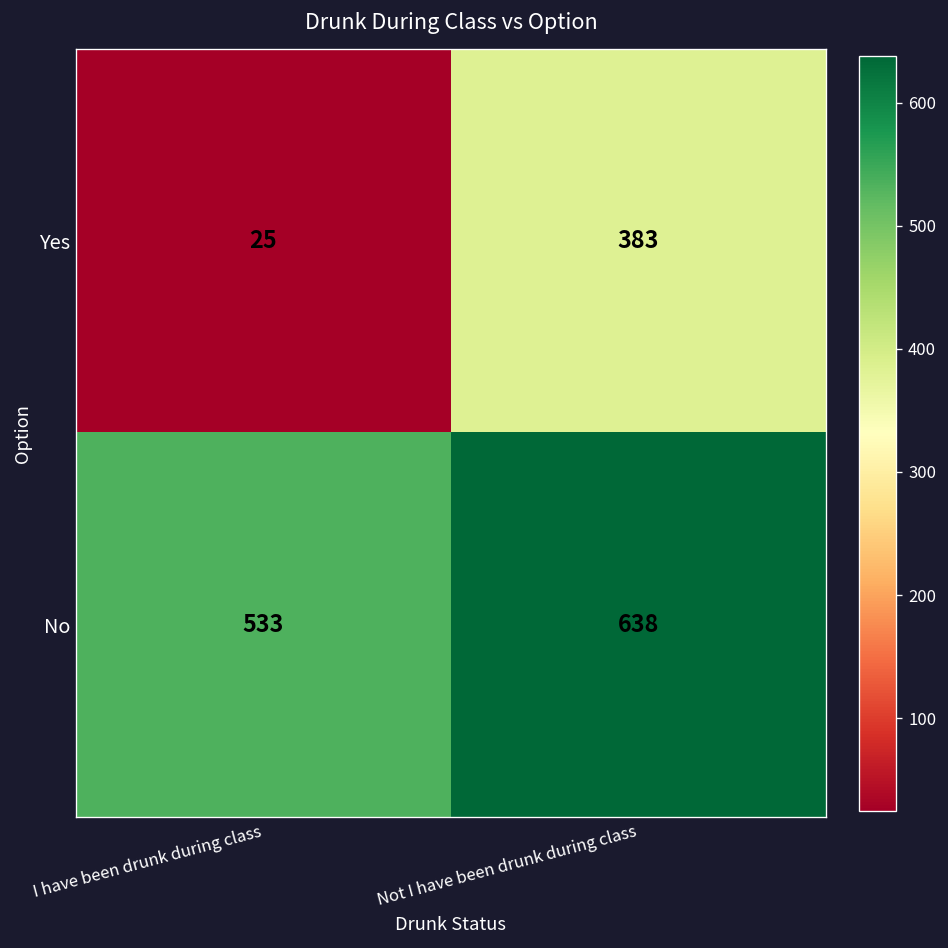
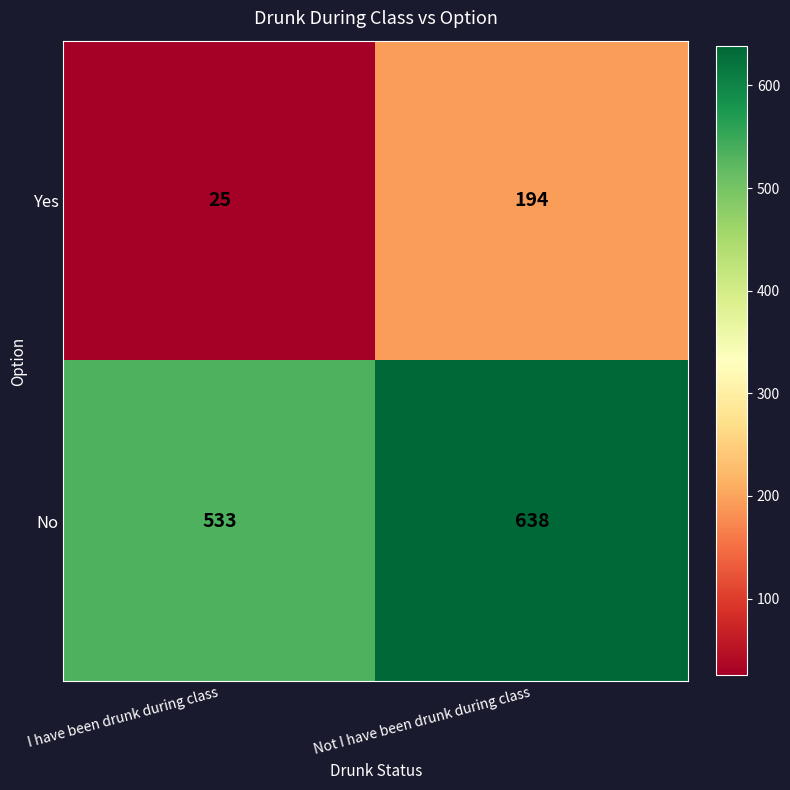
  {
    "Yes": {
      "I have been drunk during class": 25,
-     "Not I have been drunk during class": 383
+     "Not I have been drunk during class": 194
    },
    "No": {
      "I have been drunk during class": 533,
      "Not I have been drunk during class": 638
    }
  }
